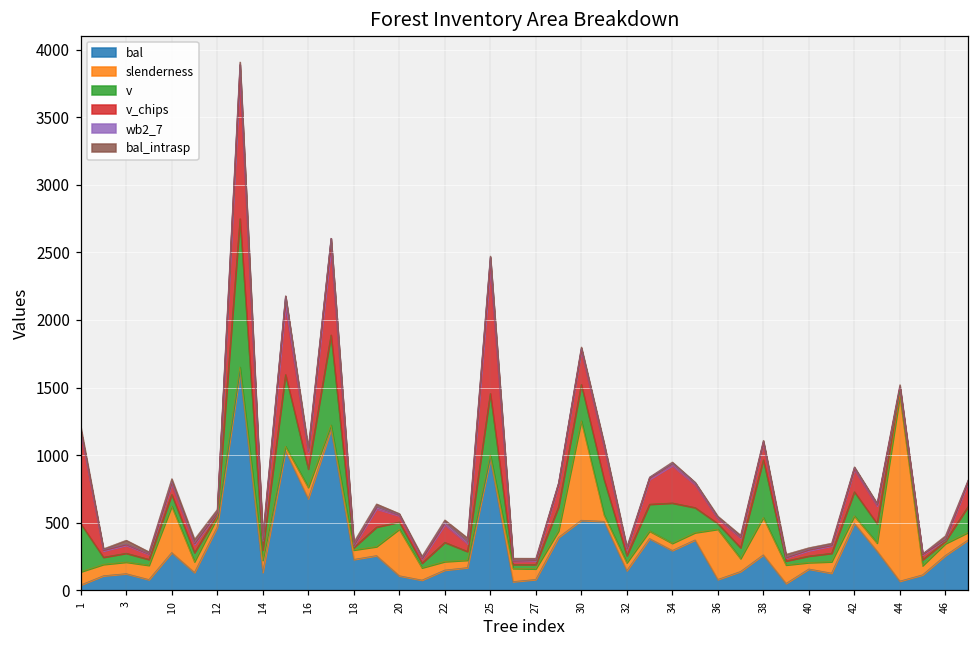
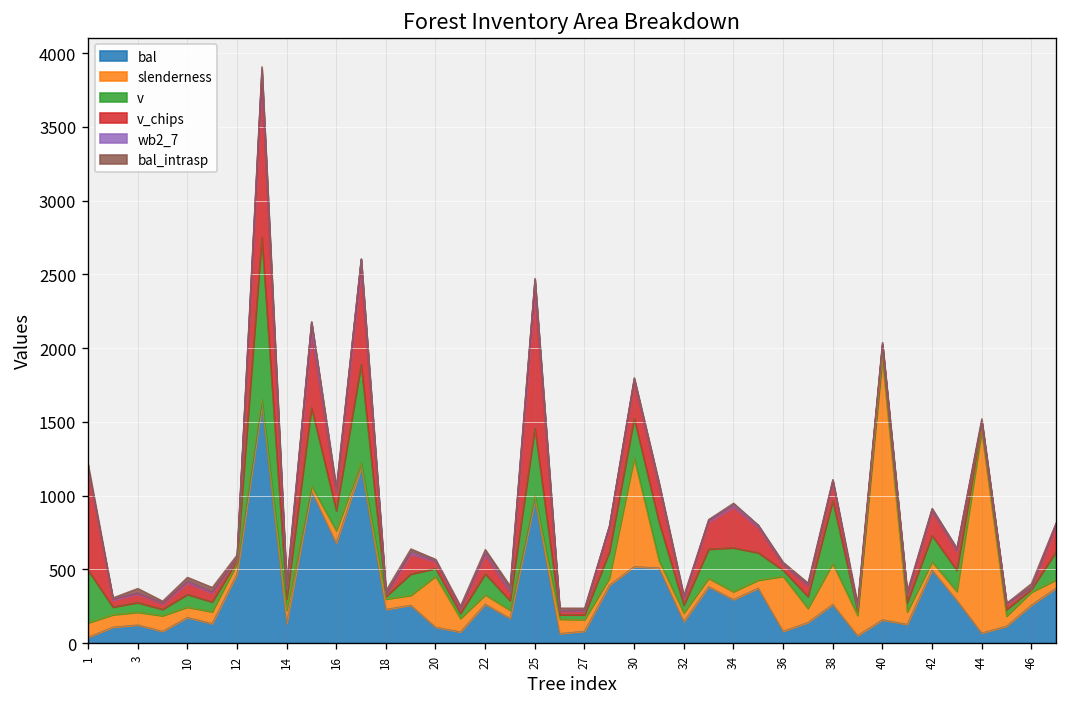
  {
    "bal": {
      "1": 40,
      "3": 120,
-     "10": 280,
+     "10": 170,
      "12": 470,
      "14": 130,
      "16": 680,
      "18": 230,
      "20": 110,
-     "22": 150,
+     "22": 260,
      "25": 970,
      "27": 80,
      "30": 520,
      "32": 150,
      "34": 300,
      "36": 80,
      "38": 260,
      "40": 160,
      "42": 500,
      "44": 70,
      "46": 260
    },
    "slenderness": {
      "1": 100,
      "3": 90,
-     "10": 340,
+     "10": 70,
      "14": 90,
      "16": 80,
      "20": 340,
      "22": 60,
      "25": 30,
      "27": 80,
      "30": 740,
      "32": 60,
      "34": 50,
      "36": 370,
      "38": 280,
-     "40": 50,
+     "40": 1770,
      "42": 50,
      "44": 1370
    },
    "v": {
      "1": 360,
      "3": 70,
      "10": 90,
      "14": 80,
      "16": 140,
      "20": 50,
      "22": 140,
      "25": 450,
      "27": 30,
      "30": 270,
      "32": 50,
      "34": 300,
      "36": 40,
      "38": 430,
      "40": 50,
      "42": 180,
      "44": 30
    },
    "v_chips": {
      "25": 930
    },
    "bal_intrasp": {
      "1": 30,
      "3": 30,
      "10": 20,
      "14": 30,
      "16": 20,
      "46": 20
    }
  }
